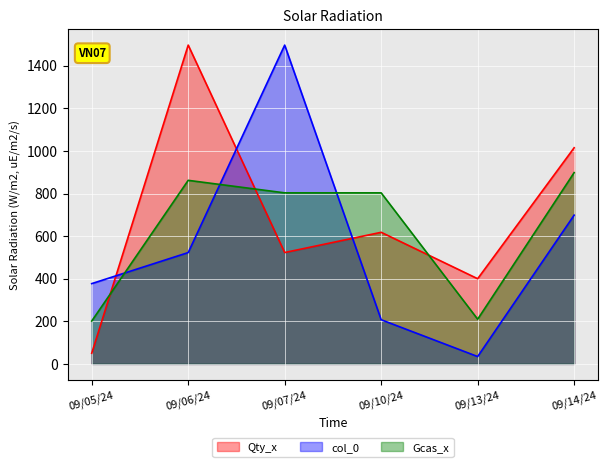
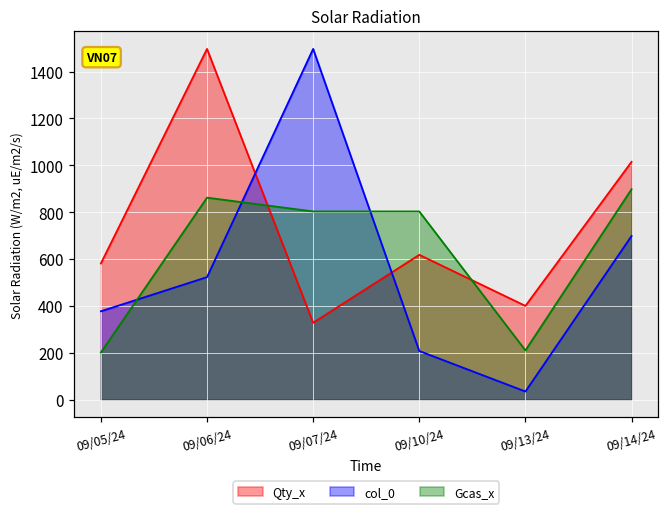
  {
    "Qty_x": {
-     "09/05/24": 50,
+     "09/05/24": 580,
      "09/06/24": 1500,
-     "09/07/24": 520,
+     "09/07/24": 330,
      "09/10/24": 620,
      "09/13/24": 400,
      "09/14/24": 1020
    },
    "col_0": {
      "09/05/24": 380,
      "09/06/24": 520,
      "09/07/24": 1500,
      "09/10/24": 210,
      "09/13/24": 30,
      "09/14/24": 700
    },
    "Gcas_x": {
      "09/05/24": 200,
      "09/06/24": 860,
      "09/07/24": 800,
      "09/10/24": 800,
      "09/13/24": 210,
      "09/14/24": 900
    }
  }
